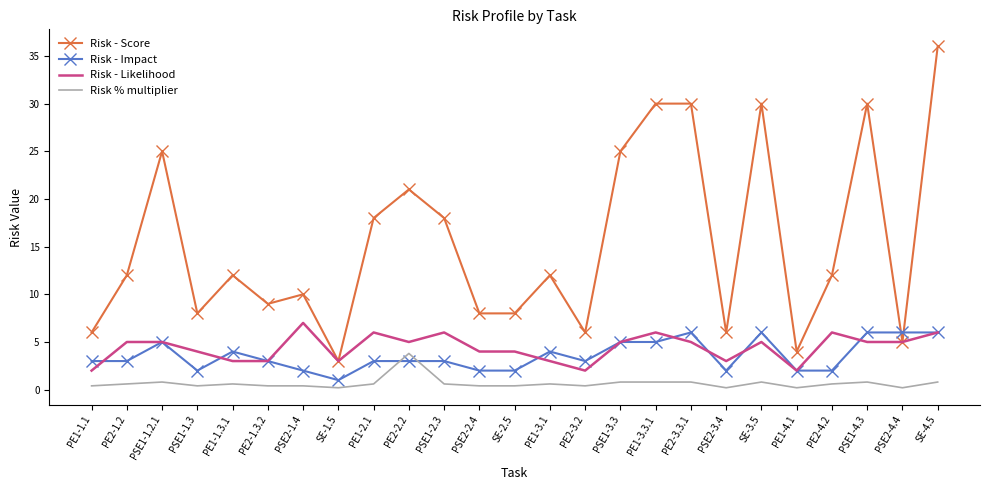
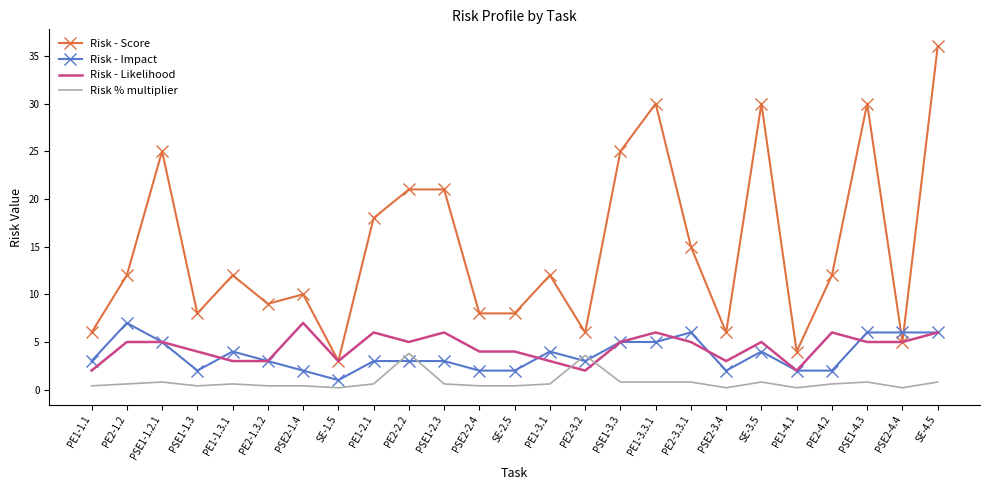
  {
    "Risk - Score": {
      "PE1-1.1": 6,
      "PE2-1.2": 12,
      "PSE1-1.2.1": 25,
      "PSE1-1.3": 8,
      "PE1-1.3.1": 12,
      "PE2-1.3.2": 9,
      "PSE2-1.4": 10,
      "PE1-2.1": 18,
      "PE2-2.2": 21,
-     "PSE1-2.3": 18,
+     "PSE1-2.3": 21,
      "PSE2-2.4": 8,
      "SE-2.5": 8,
      "PE1-3.1": 12,
      "PE2-3.2": 6,
      "PSE1-3.3": 25,
      "PE1-3.3.1": 30,
-     "PE2-3.3.1": 30,
+     "PE2-3.3.1": 15,
      "PSE2-3.4": 6,
      "SE-3.5": 30,
      "PE1-4.1": 4,
      "PE2-4.2": 12,
      "PSE1-4.3": 30,
      "SE-4.5": 36
    },
    "Risk - Impact": {
      "PE1-1.1": 3,
-     "PE2-1.2": 3,
+     "PE2-1.2": 7,
      "PSE1-1.3": 2,
      "PE1-1.3.1": 4,
      "PSE2-1.4": 2,
      "SE-1.5": 1,
      "PE1-2.1": 3,
      "PE2-2.2": 3,
      "PSE1-2.3": 3,
      "PSE2-2.4": 2,
      "SE-2.5": 2,
      "PE1-3.1": 4,
      "PE2-3.2": 3,
      "PE1-3.3.1": 5,
      "PE2-3.3.1": 6,
      "PSE2-3.4": 2,
-     "SE-3.5": 6,
+     "SE-3.5": 4,
      "PE2-4.2": 2,
      "PSE1-4.3": 6,
      "PSE2-4.4": 6
    },
    "Risk - Likelihood": {
      "PE1-1.1": 2,
      "PE2-1.2": 5,
      "PSE1-1.3": 4,
      "PE1-1.3.1": 3,
      "PSE2-1.4": 7,
      "PE1-2.1": 6,
      "PE2-2.2": 5,
      "PSE1-2.3": 6,
      "PSE2-2.4": 4,
      "SE-2.5": 4,
      "PE1-3.1": 3,
      "PE2-3.2": 2,
      "PE1-3.3.1": 6,
      "PE2-3.3.1": 5,
      "PSE2-3.4": 3,
      "SE-3.5": 5,
      "PE2-4.2": 6,
      "PSE1-4.3": 5
    },
    "Risk % multiplier": {
      "PE1-1.1": 0,
      "PE2-1.2": 1,
      "PSE1-1.2.1": 1,
      "PSE1-1.3": 0,
      "PE1-1.3.1": 1,
      "PE2-1.3.2": 0,
      "PSE2-1.4": 0,
      "SE-1.5": 0,
      "PE1-2.1": 1,
      "PE2-2.2": 4,
      "PSE1-2.3": 1,
      "PSE2-2.4": 0,
      "SE-2.5": 0,
      "PE1-3.1": 1,
-     "PE2-3.2": 0,
+     "PE2-3.2": 4,
      "PSE1-3.3": 1,
      "PE1-3.3.1": 1,
      "PE2-3.3.1": 1,
      "PSE2-3.4": 0,
      "SE-3.5": 1,
      "PE1-4.1": 0,
      "PE2-4.2": 1,
      "PSE1-4.3": 1,
      "PSE2-4.4": 0,
      "SE-4.5": 1
    }
  }
